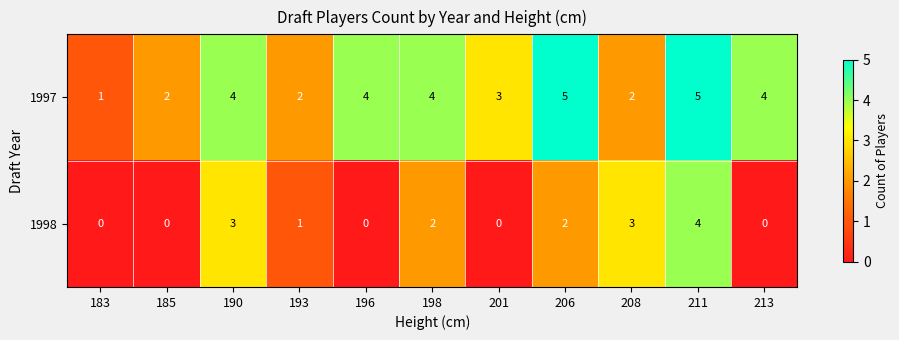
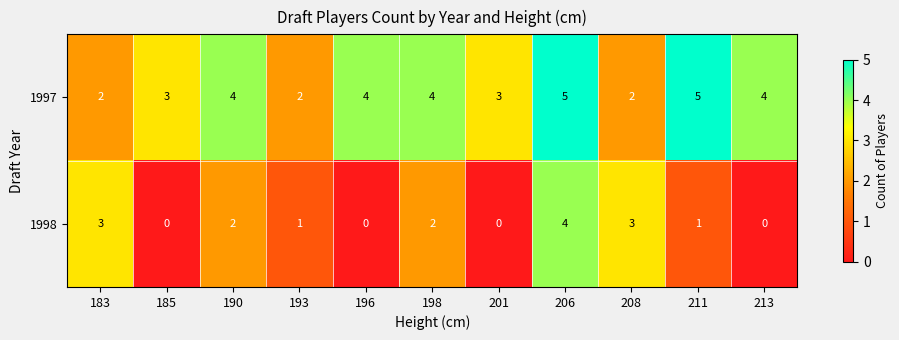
  {
    "1997": {
-     "183": 1,
-     "185": 2,
+     "183": 2,
+     "185": 3,
      "190": 4,
      "193": 2,
      "196": 4,
      "198": 4,
      "201": 3,
      "206": 5,
      "208": 2,
      "211": 5,
      "213": 4
    },
    "1998": {
-     "183": 0,
+     "183": 3,
      "185": 0,
-     "190": 3,
+     "190": 2,
      "193": 1,
      "196": 0,
      "198": 2,
      "201": 0,
-     "206": 2,
+     "206": 4,
      "208": 3,
-     "211": 4,
+     "211": 1,
      "213": 0
    }
  }
